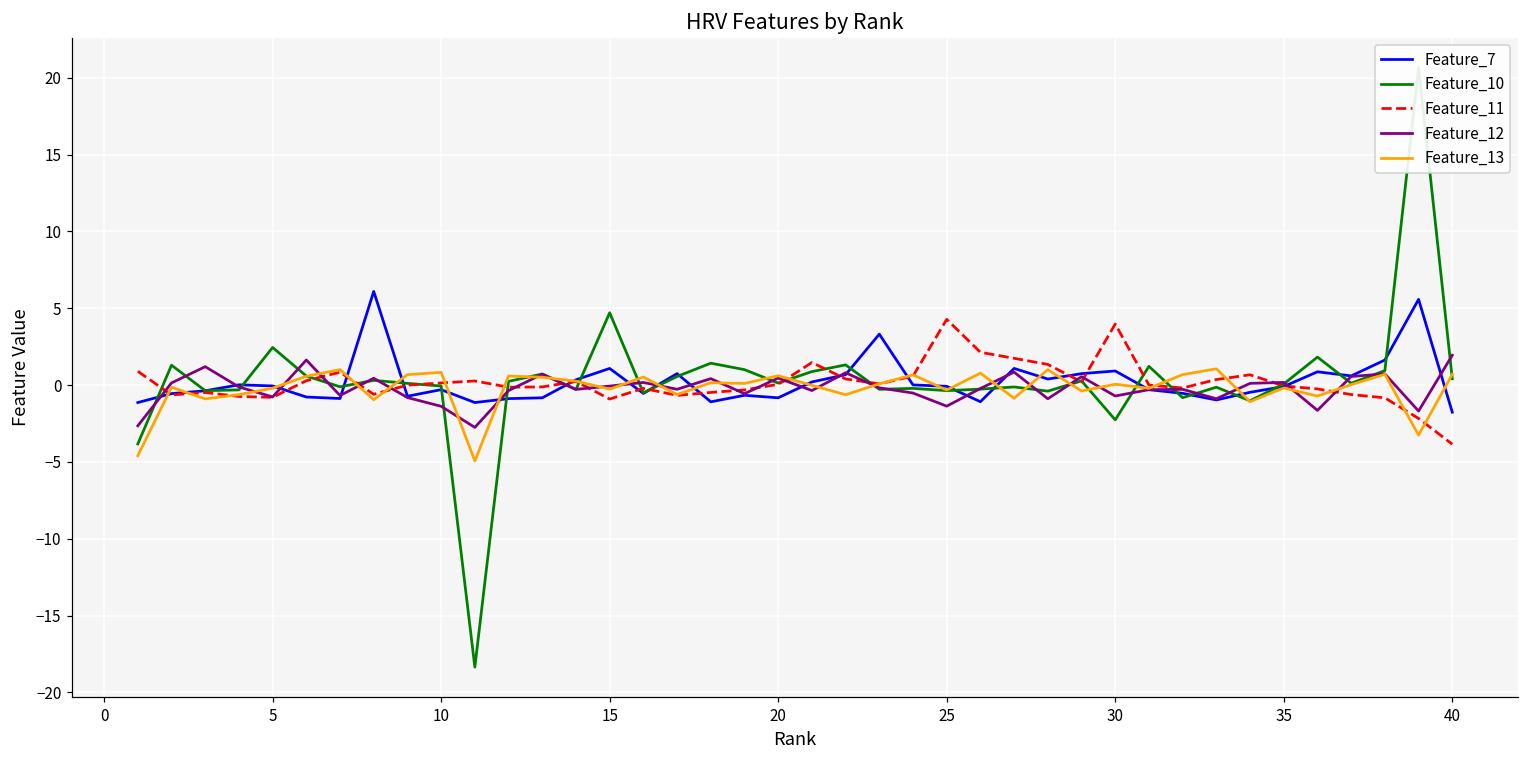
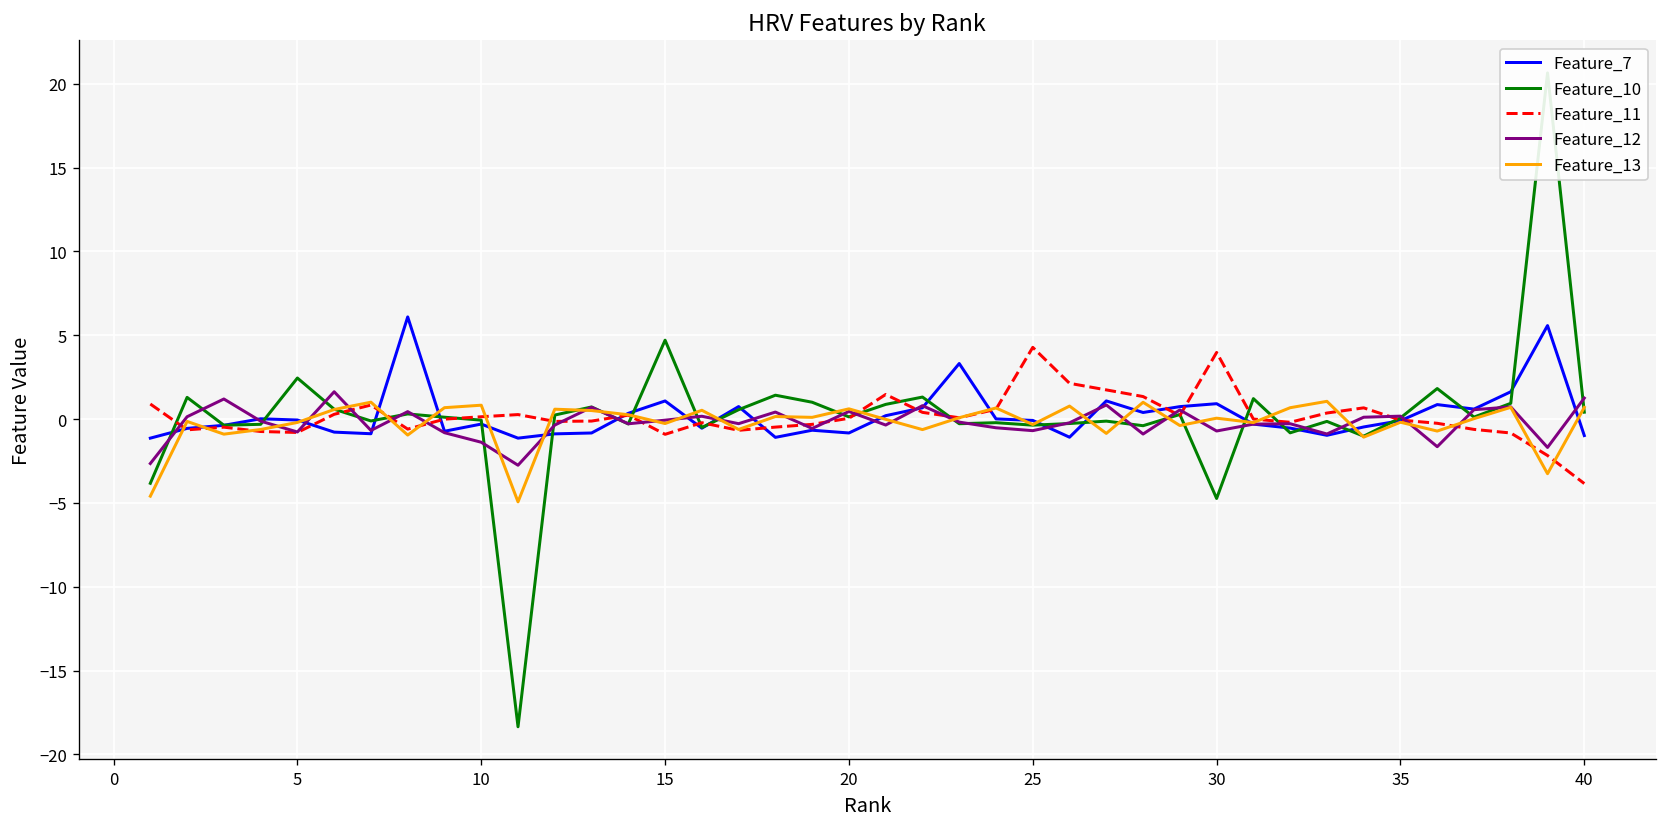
  {
    "Feature_7": {
      "10": -0.3,
      "15": 1.1,
      "20": -0.8,
      "25": -0.1,
      "30": 0.9,
-     "40": -1.8
+     "40": -1.0
    },
    "Feature_10": {
      "5": 2.5,
      "10": -0.1,
      "15": 4.7,
-     "30": -2.3,
+     "30": -4.7,
      "40": 0.4
    },
    "Feature_11": {
      "10": 0.1,
      "15": -0.9,
      "25": 4.3,
      "30": 4.0,
      "40": -3.8
    },
    "Feature_12": {
      "10": -1.4,
      "15": -0.1,
-     "25": -1.4,
+     "25": -0.7,
      "30": -0.7,
-     "40": 1.9
+     "40": 1.3
    },
    "Feature_13": {
      "10": 0.8,
      "15": -0.3,
      "30": 0.1,
      "40": 0.7
    }
  }
